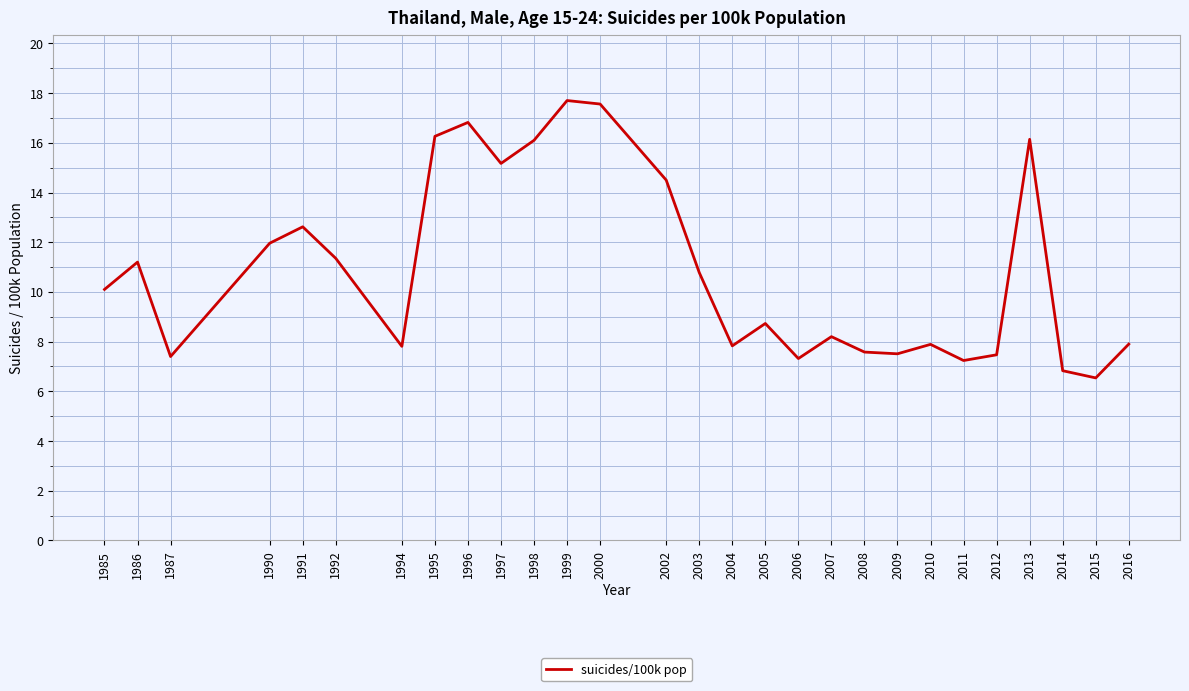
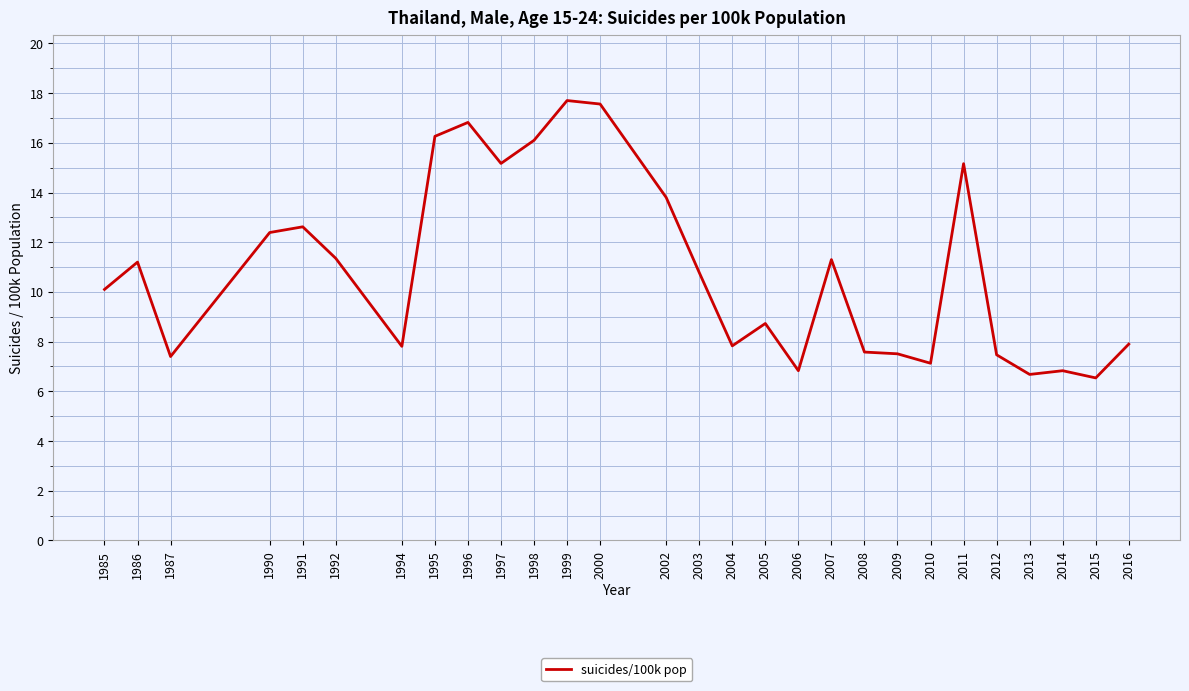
  {
    "1985": 10.1,
    "1986": 11.2,
    "1987": 7.4,
-   "1990": 12.0,
+   "1990": 12.4,
    "1991": 12.6,
    "1992": 11.4,
    "1994": 7.8,
    "1995": 16.3,
    "1996": 16.8,
    "1997": 15.2,
    "1998": 16.1,
    "1999": 17.7,
    "2000": 17.6,
-   "2002": 14.5,
+   "2002": 13.8,
    "2003": 10.8,
    "2004": 7.8,
    "2005": 8.7,
-   "2006": 7.3,
-   "2007": 8.2,
+   "2006": 6.8,
+   "2007": 11.3,
    "2008": 7.6,
    "2009": 7.5,
-   "2010": 7.9,
-   "2011": 7.2,
+   "2010": 7.1,
+   "2011": 15.2,
    "2012": 7.5,
-   "2013": 16.1,
+   "2013": 6.7,
    "2014": 6.8,
    "2015": 6.5,
    "2016": 7.9
  }
